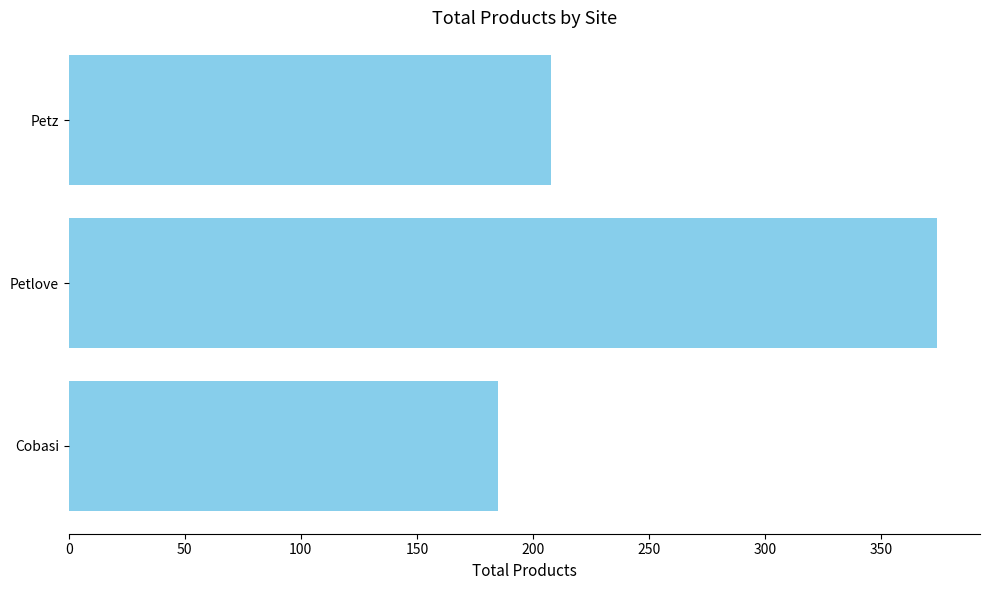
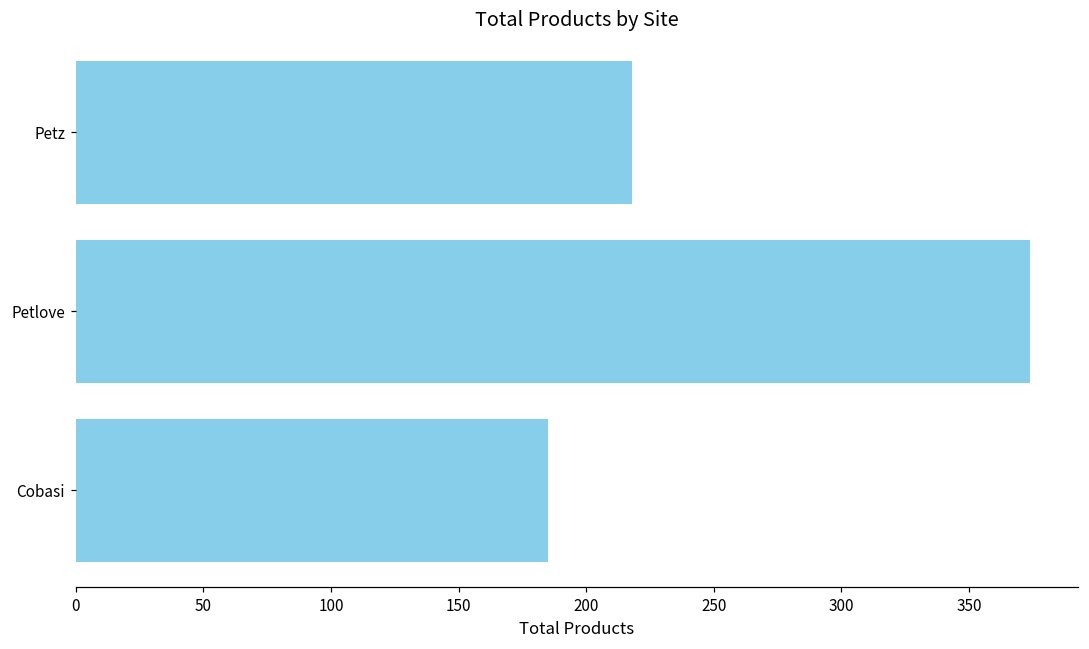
  {
-   "Petz": 208,
+   "Petz": 218,
    "Petlove": 374,
    "Cobasi": 185
  }
